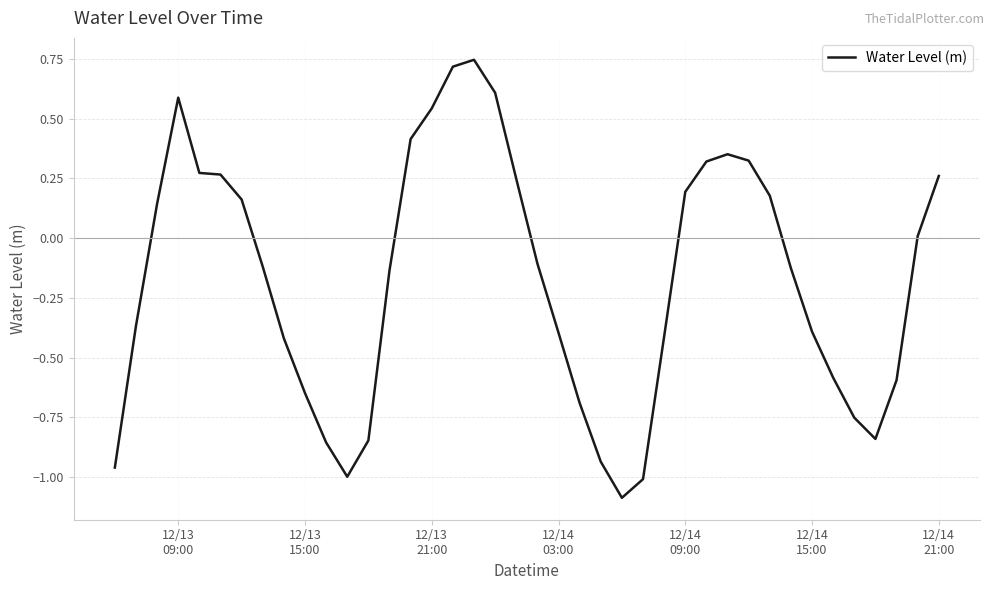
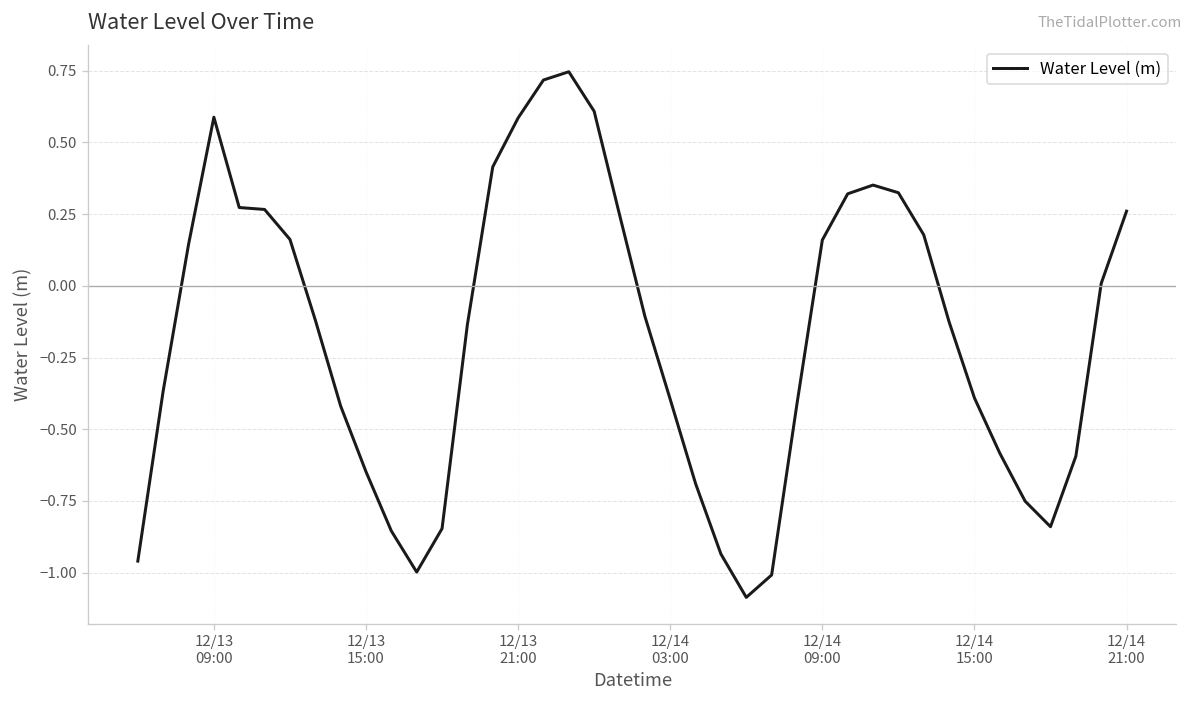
  {
    "12/13 09:00": 0.59,
    "12/13 15:00": -0.65,
-   "12/13 21:00": 0.54,
+   "12/13 21:00": 0.59,
    "12/14 03:00": -0.40,
-   "12/14 09:00": 0.19,
+   "12/14 09:00": 0.16,
    "12/14 15:00": -0.39,
    "12/14 21:00": 0.26
  }
